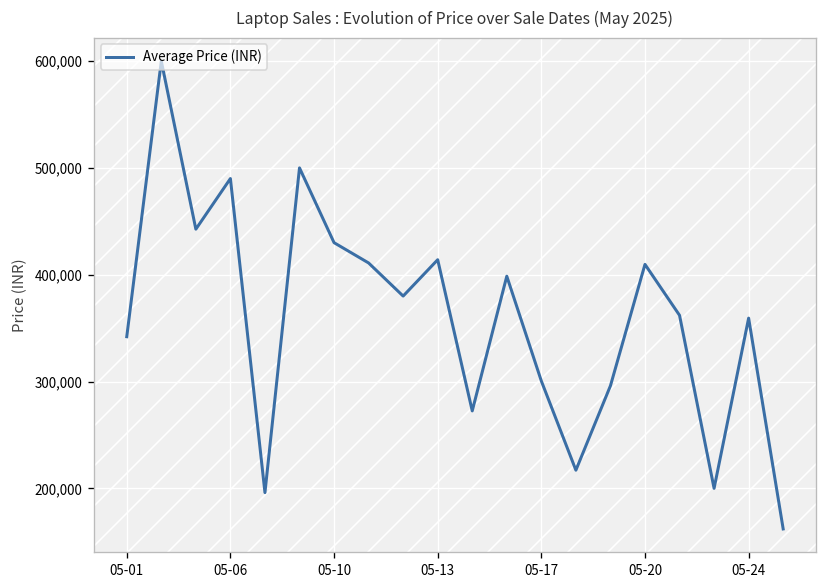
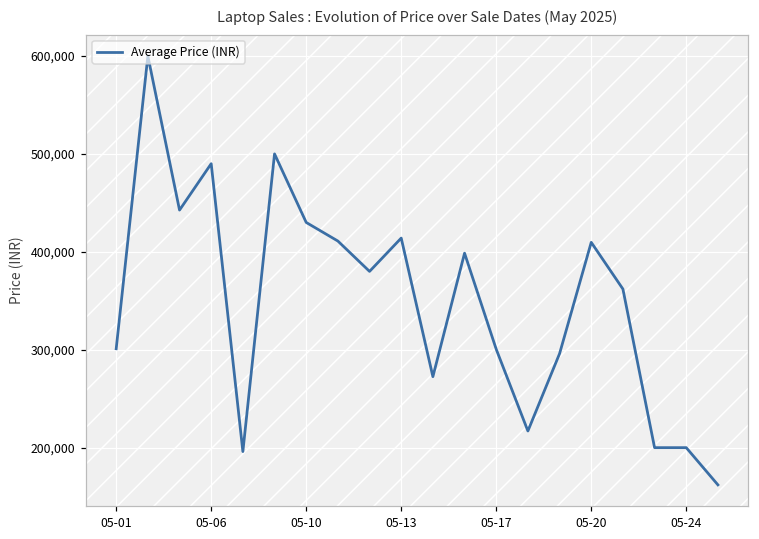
  {
-   "05-01": "340,000",
+   "05-01": "300,000",
    "05-06": "490,000",
    "05-10": "430,000",
    "05-13": "410,000",
    "05-17": "300,000",
    "05-20": "410,000",
-   "05-24": "360,000"
+   "05-24": "200,000"
  }
